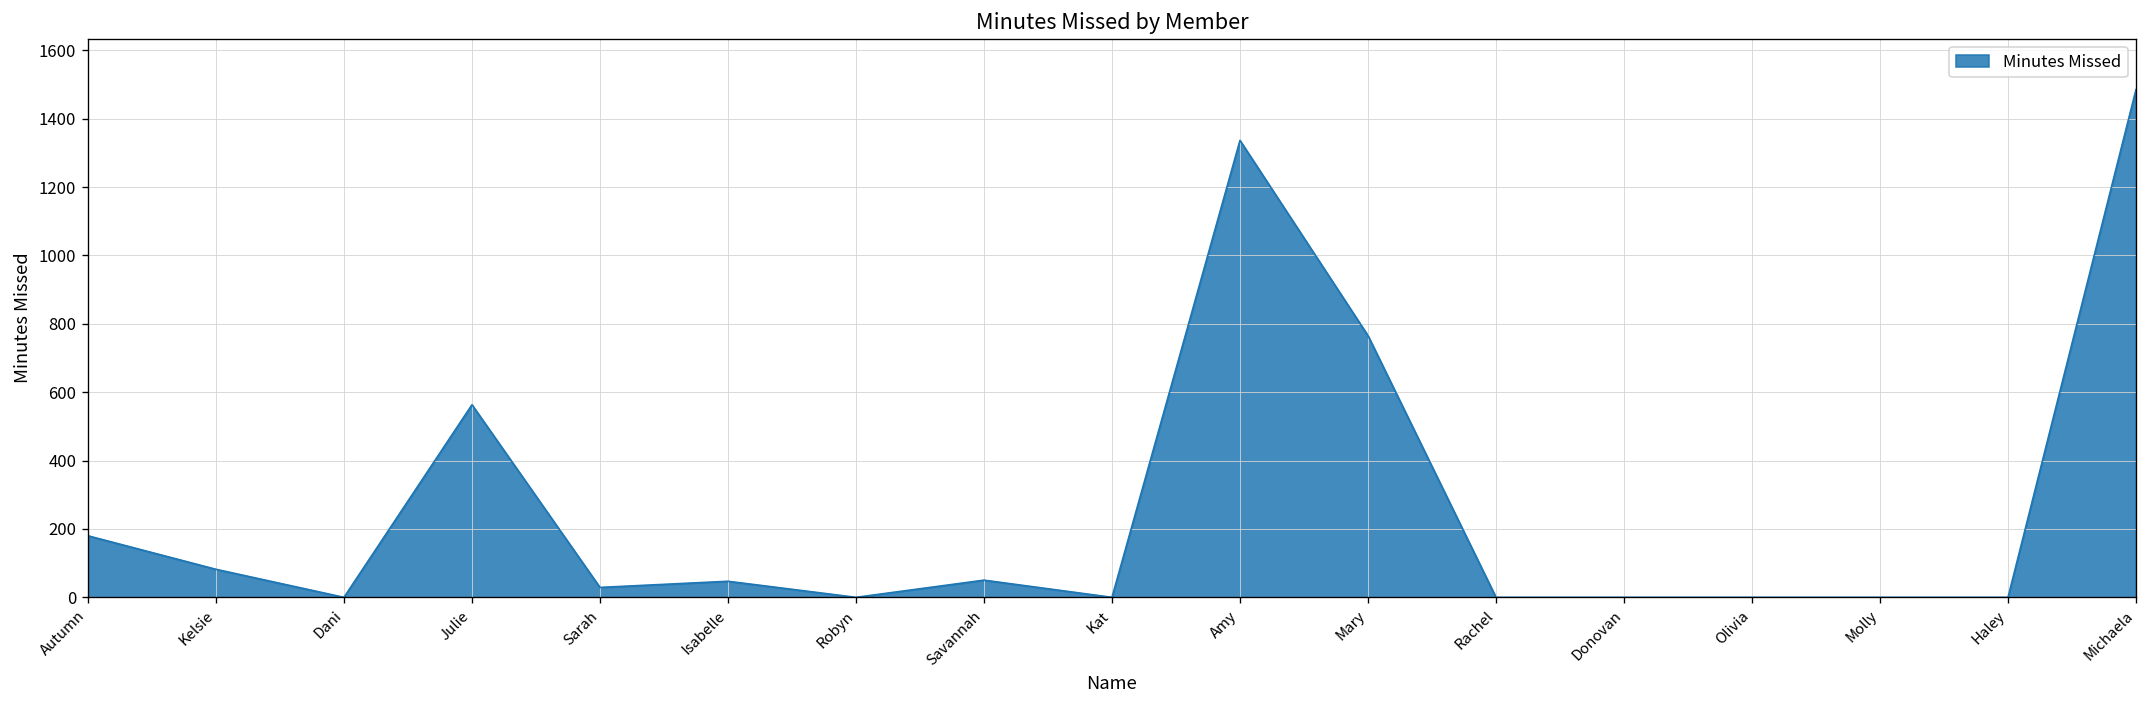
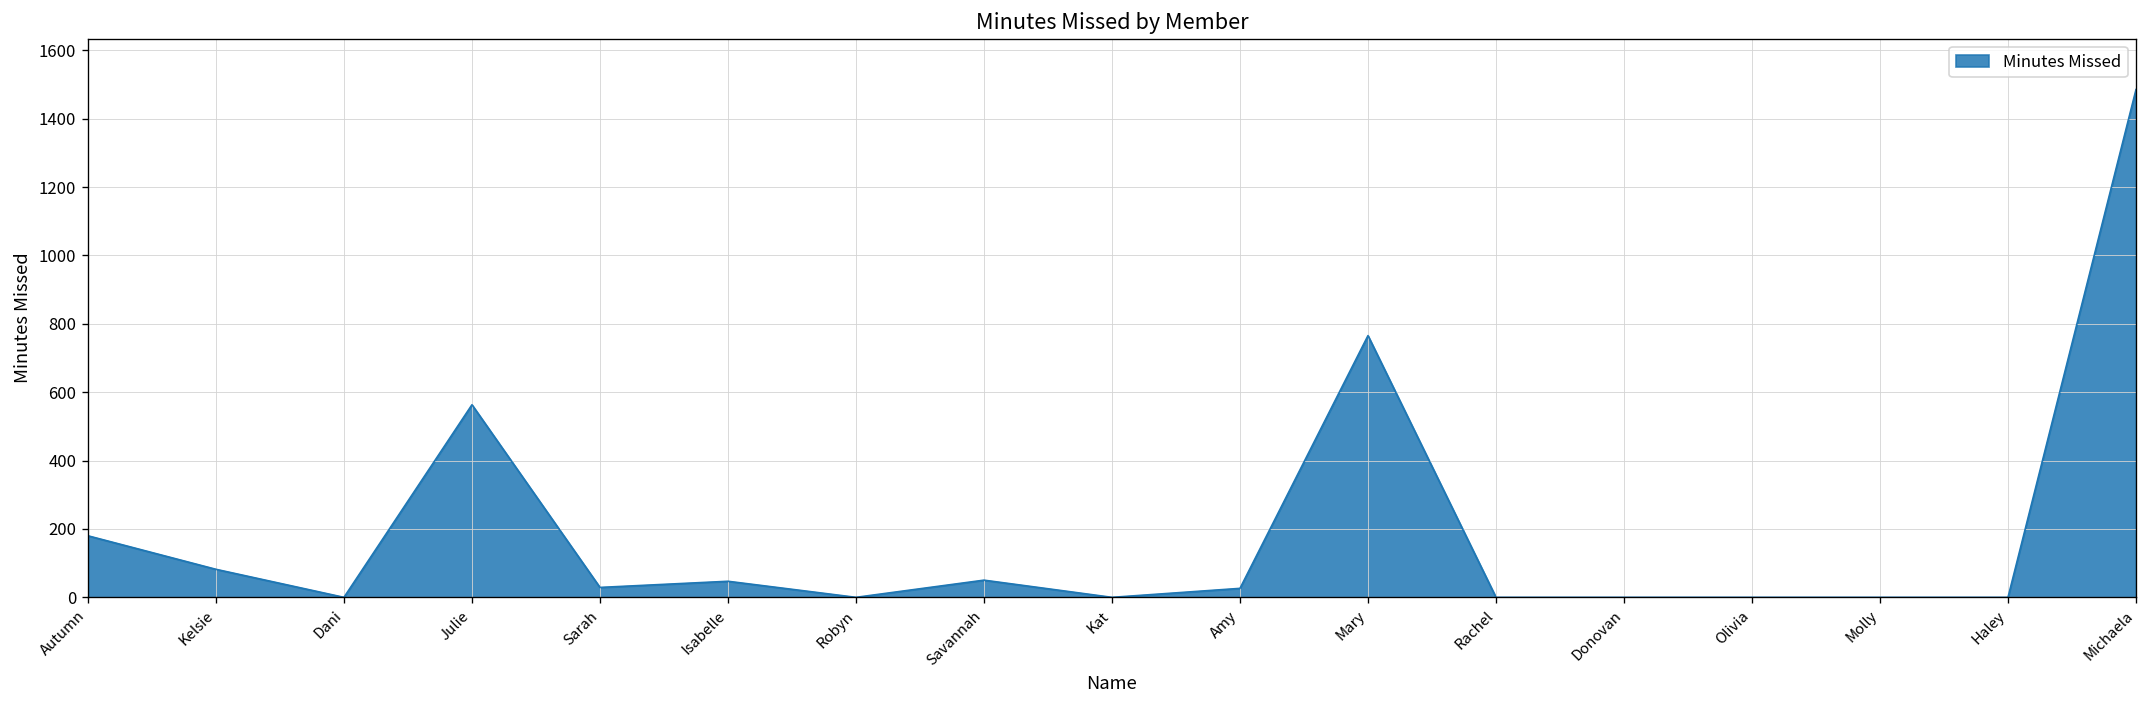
  {
    "Autumn": 180,
    "Kelsie": 80,
    "Dani": 0,
    "Julie": 560,
    "Sarah": 30,
    "Isabelle": 50,
    "Robyn": 0,
    "Savannah": 50,
    "Kat": 0,
-   "Amy": 1340,
+   "Amy": 30,
    "Mary": 770,
    "Rachel": 0,
    "Donovan": 0,
    "Olivia": 0,
    "Molly": 0,
    "Haley": 0,
    "Michaela": 1490
  }
